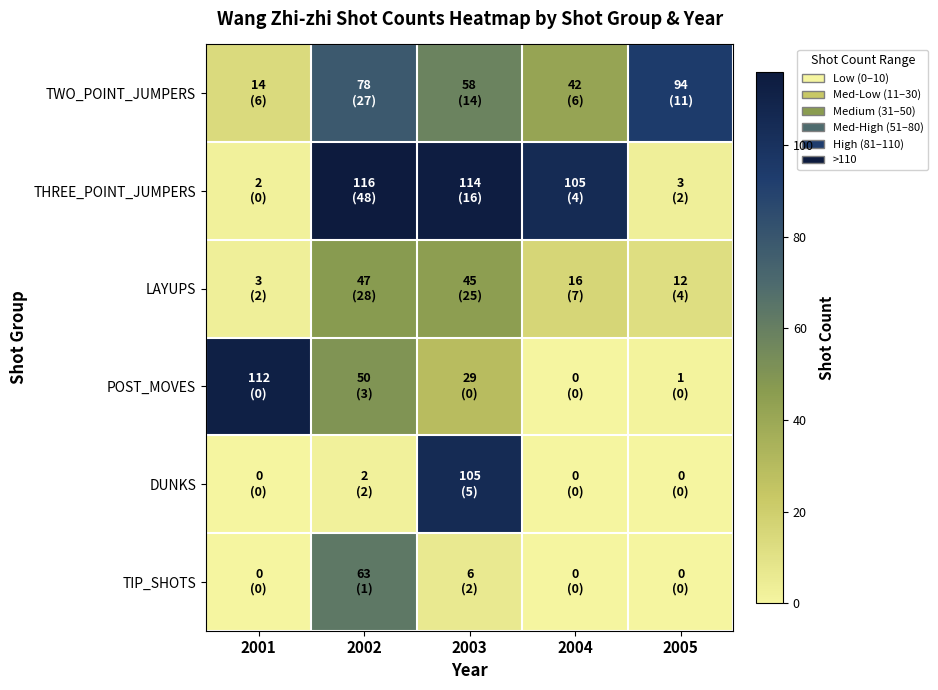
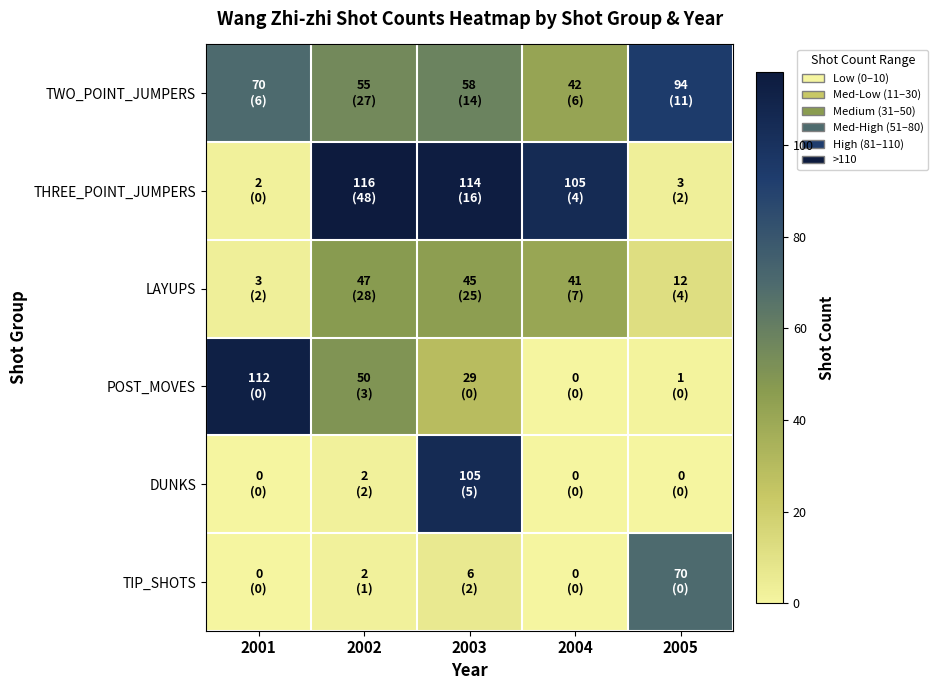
  {
    "TWO_POINT_JUMPERS": {
-     "2001": 14,
-     "2002": 78
+     "2001": 70,
+     "2002": 55
    },
    "LAYUPS": {
-     "2004": 16
+     "2004": 41
    },
    "TIP_SHOTS": {
-     "2002": 63,
-     "2005": 0
+     "2002": 2,
+     "2005": 70
    }
  }
